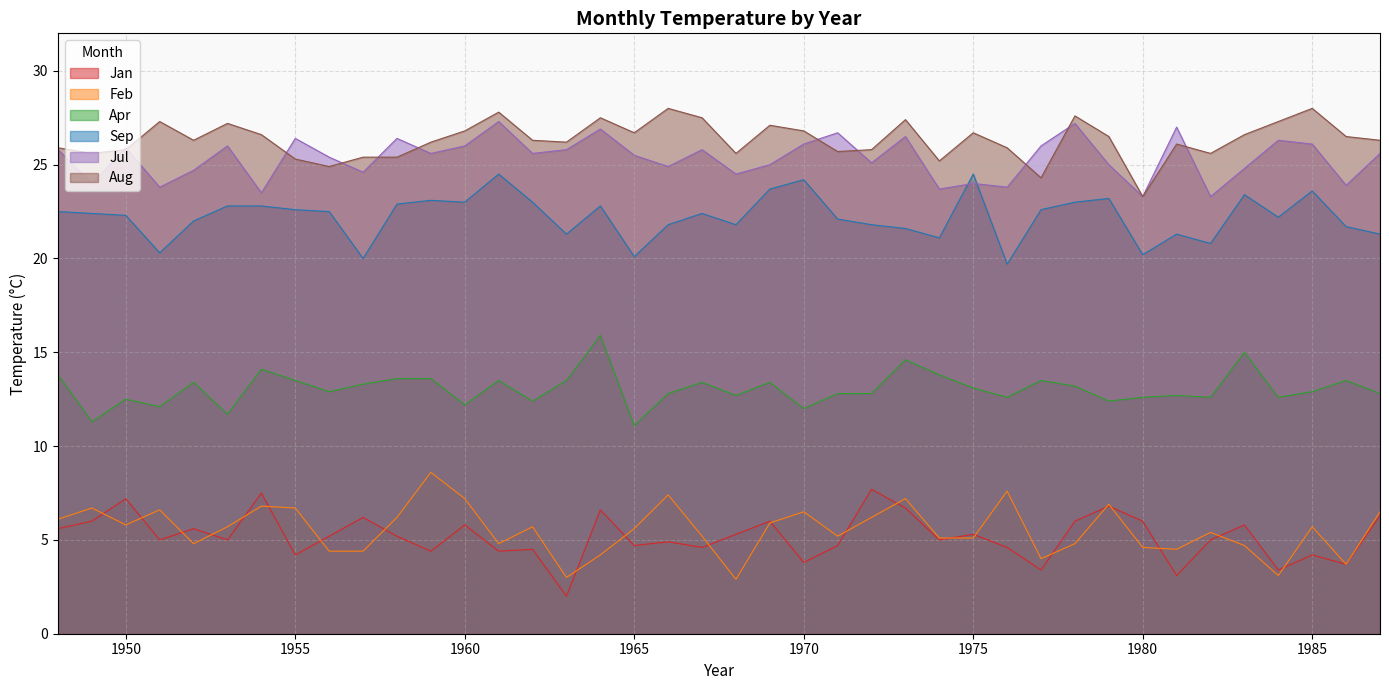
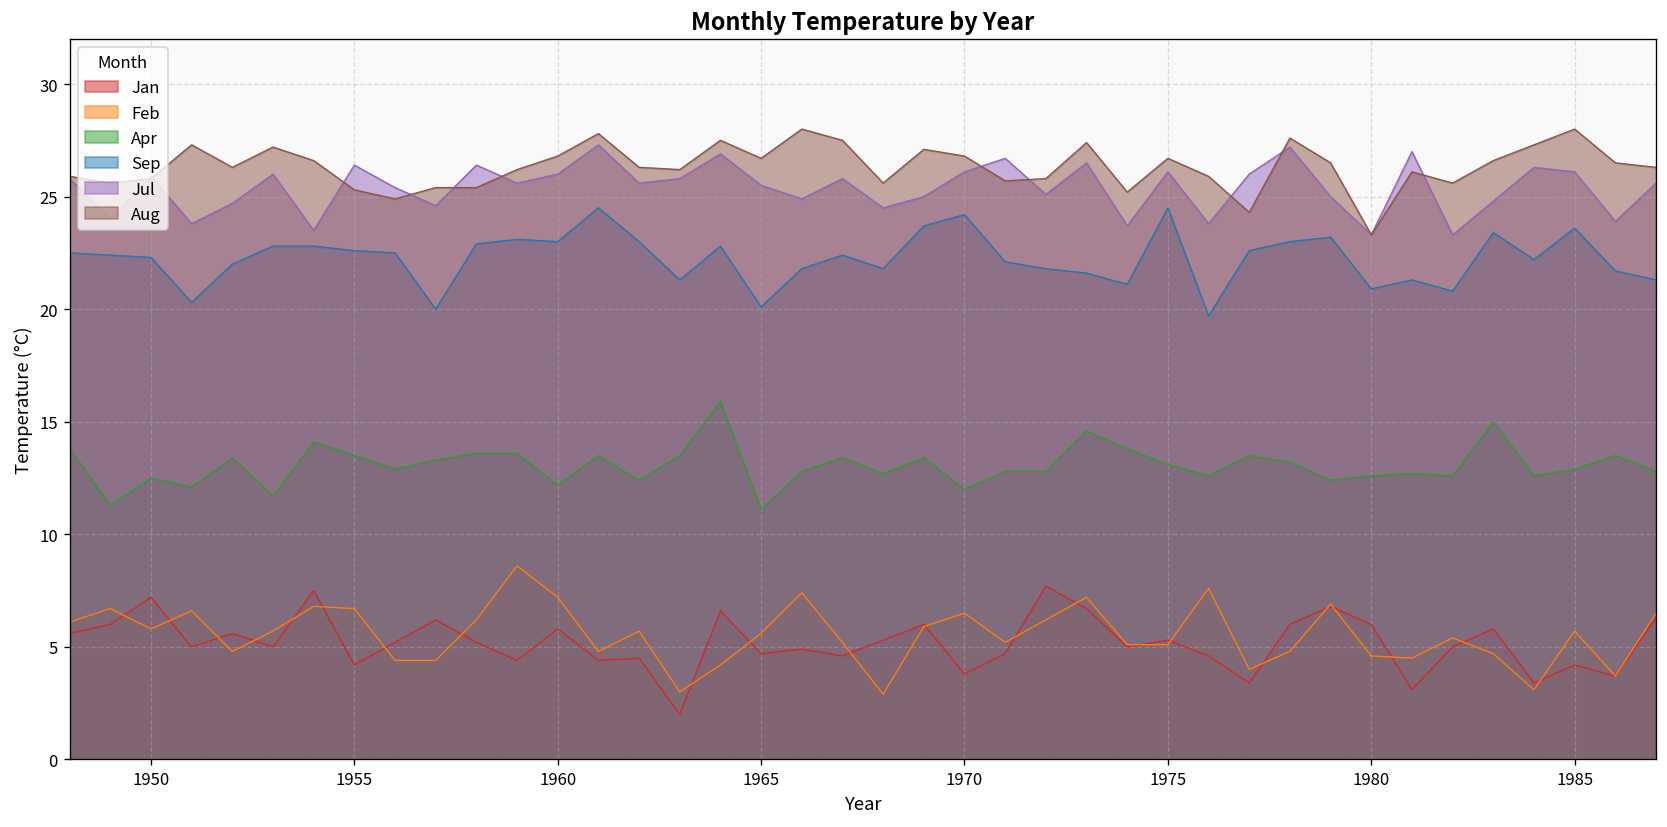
  {
    "Jan": {
      "1950": 7.2,
      "1955": 4.2,
      "1960": 5.8,
      "1965": 4.7,
      "1970": 3.8,
      "1975": 5.3,
      "1980": 6.0,
      "1985": 4.2
    },
    "Feb": {
      "1950": 5.8,
      "1955": 6.7,
      "1960": 7.2,
      "1965": 5.6,
      "1970": 6.5,
      "1975": 5.1,
      "1980": 4.6,
      "1985": 5.7
    },
    "Apr": {
      "1950": 12.5,
      "1955": 13.5,
      "1960": 12.2,
      "1965": 11.1,
      "1970": 12.0,
      "1975": 13.1,
      "1980": 12.6,
      "1985": 12.9
    },
    "Sep": {
      "1950": 22.3,
      "1955": 22.6,
      "1960": 23.0,
      "1965": 20.1,
      "1970": 24.2,
      "1975": 24.5,
-     "1980": 20.2,
+     "1980": 20.9,
      "1985": 23.6
    },
    "Jul": {
      "1955": 26.4,
      "1960": 26.0,
      "1965": 25.5,
      "1970": 26.1,
-     "1975": 24.0,
+     "1975": 26.1,
      "1985": 26.1
    },
    "Aug": {
      "1955": 25.3,
      "1960": 26.8,
      "1965": 26.7,
      "1970": 26.8,
      "1975": 26.7,
      "1985": 28.0
    }
  }
